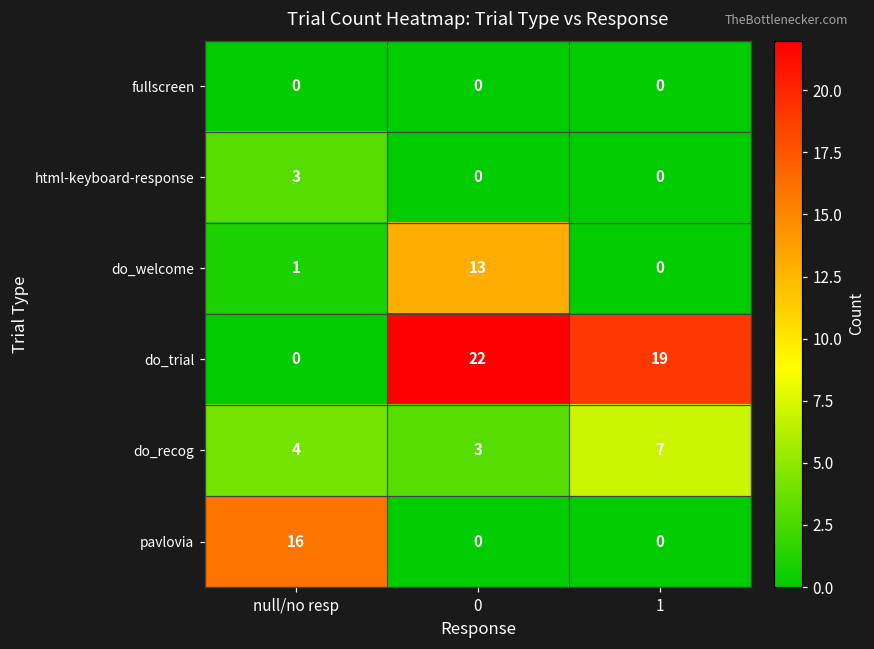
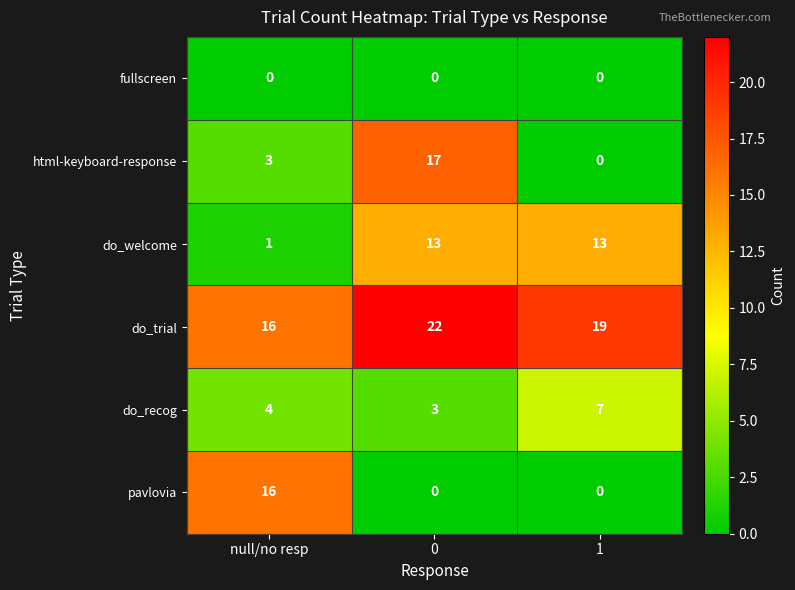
  {
    "fullscreen": {
      "null/no resp": 0,
      "0": 0,
      "1": 0
    },
    "html-keyboard-response": {
      "null/no resp": 3,
-     "0": 0,
+     "0": 17,
      "1": 0
    },
    "do_welcome": {
      "null/no resp": 1,
      "0": 13,
-     "1": 0
+     "1": 13
    },
    "do_trial": {
-     "null/no resp": 0,
+     "null/no resp": 16,
      "0": 22,
      "1": 19
    },
    "do_recog": {
      "null/no resp": 4,
      "0": 3,
      "1": 7
    },
    "pavlovia": {
      "null/no resp": 16,
      "0": 0,
      "1": 0
    }
  }
